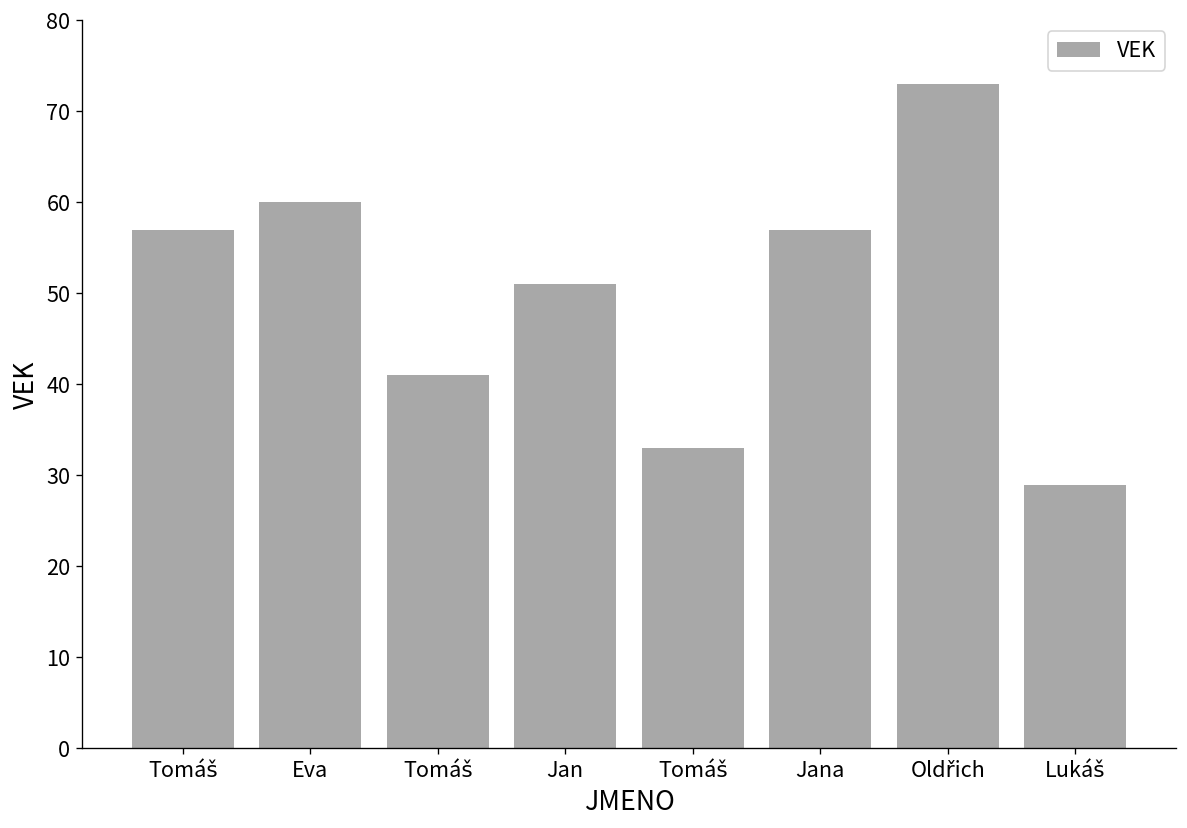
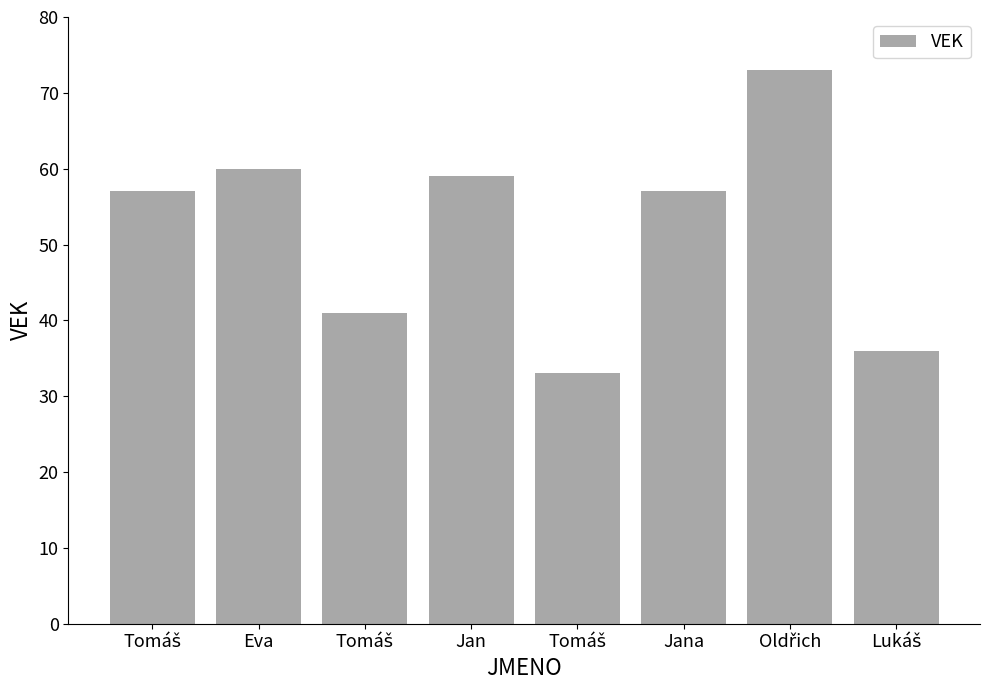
  {
    "Eva": 60,
-   "Jan": 51,
+   "Jan": 59,
    "Jana": 57,
    "Oldřich": 73,
-   "Lukáš": 29
+   "Lukáš": 36
  }
